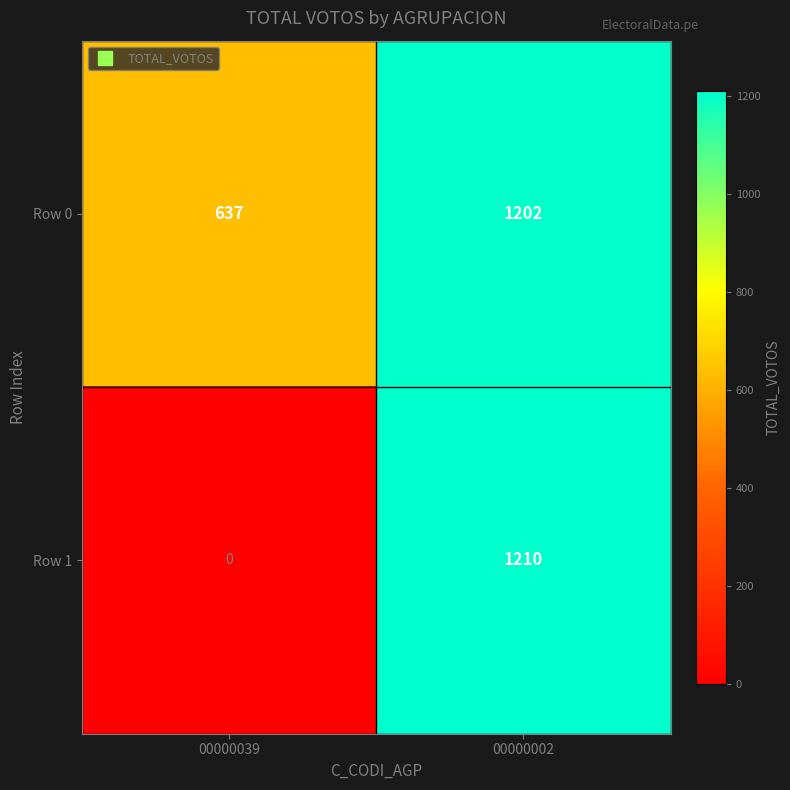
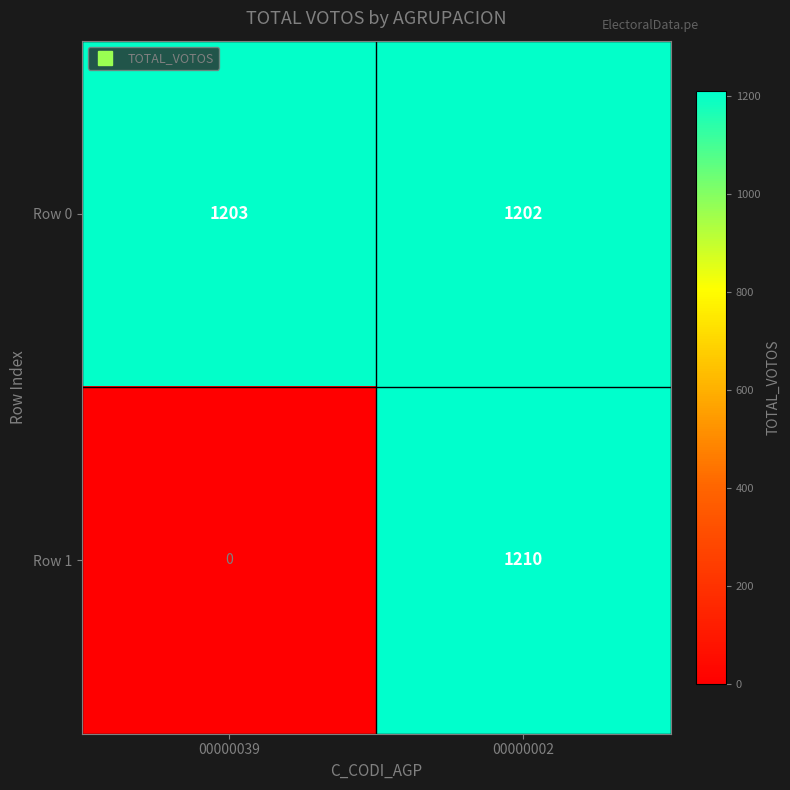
  {
    "Row 0": {
-     "00000039": 637,
+     "00000039": 1203,
      "00000002": 1202
    },
    "Row 1": {
      "00000039": 0,
      "00000002": 1210
    }
  }
